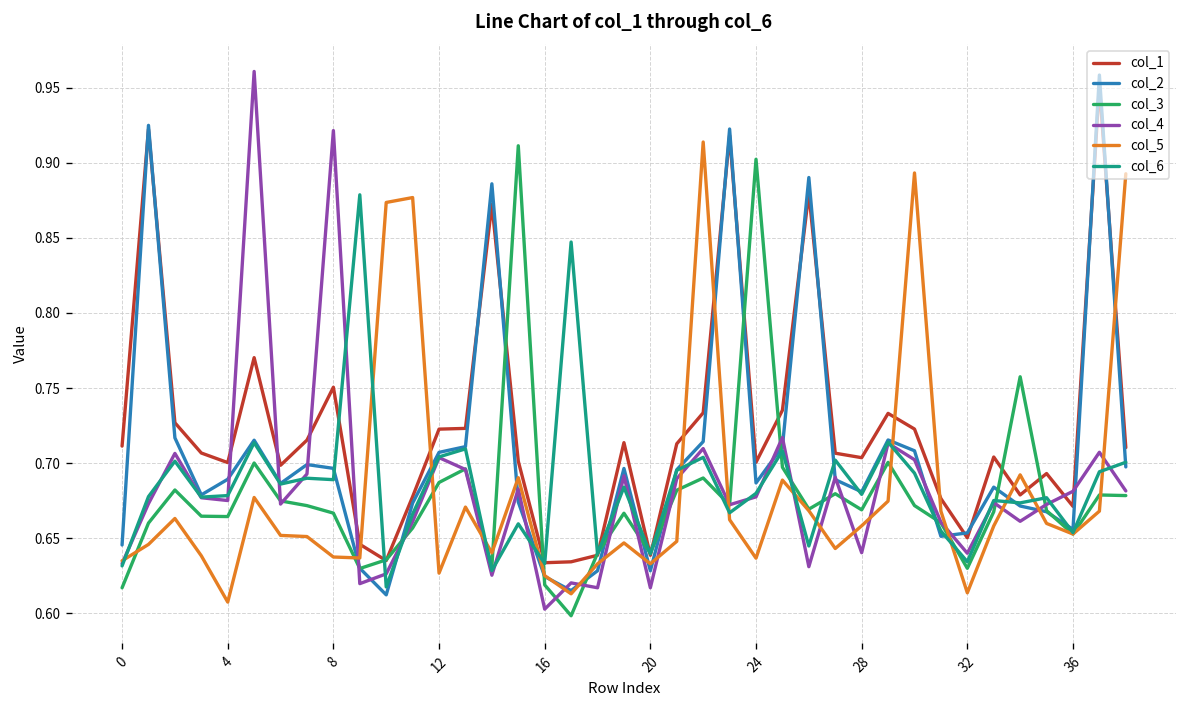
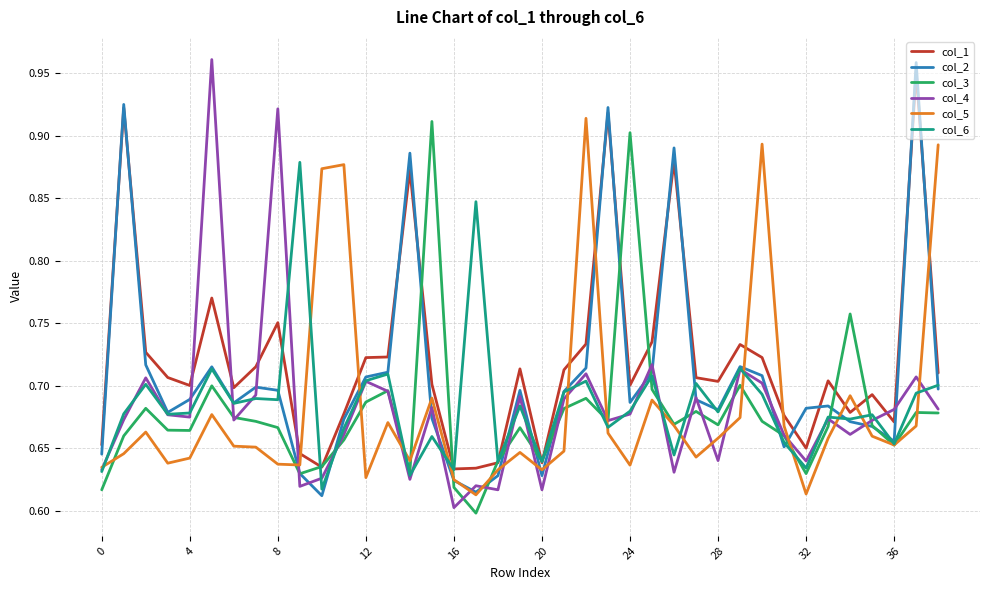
  {
    "col_1": {
-     "0": 0.711,
+     "0": 0.653,
      "4": 0.700,
      "8": 0.751,
      "12": 0.723,
      "24": 0.701,
      "28": 0.704,
      "32": 0.650,
      "36": 0.671
    },
    "col_2": {
      "0": 0.645,
      "4": 0.689,
      "8": 0.696,
      "12": 0.707,
      "20": 0.628,
      "24": 0.687,
-     "32": 0.653,
+     "32": 0.682,
      "36": 0.656
    },
    "col_4": {
      "4": 0.675,
      "8": 0.922,
      "16": 0.603,
      "20": 0.617,
      "24": 0.677,
      "28": 0.640,
      "32": 0.640,
      "36": 0.681
    },
    "col_5": {
-     "4": 0.607,
+     "4": 0.642,
      "8": 0.637,
      "12": 0.627,
      "20": 0.633,
      "24": 0.637,
      "28": 0.658,
      "32": 0.614
    }
  }
